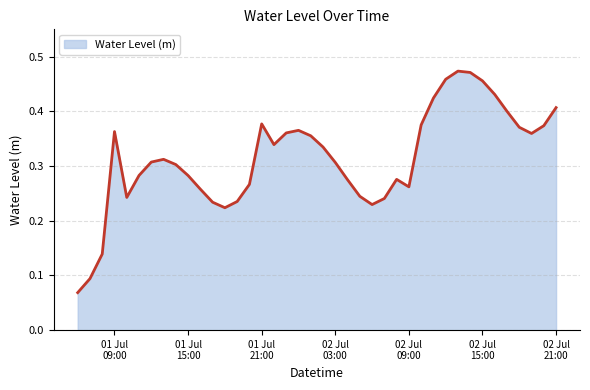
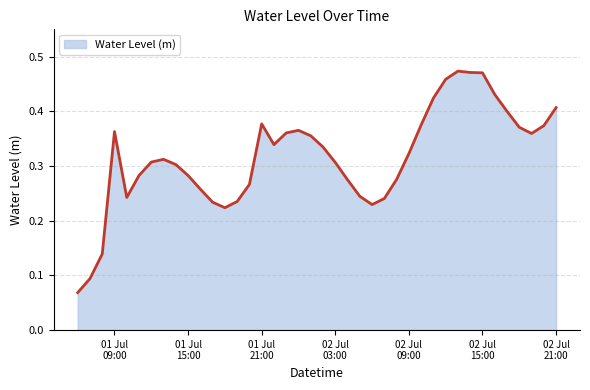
  {
    "01 Jul 09:00": 0.36,
    "01 Jul 15:00": 0.28,
    "01 Jul 21:00": 0.38,
    "02 Jul 03:00": 0.31,
-   "02 Jul 09:00": 0.26,
-   "02 Jul 15:00": 0.46,
+   "02 Jul 09:00": 0.32,
+   "02 Jul 15:00": 0.47,
    "02 Jul 21:00": 0.41
  }
